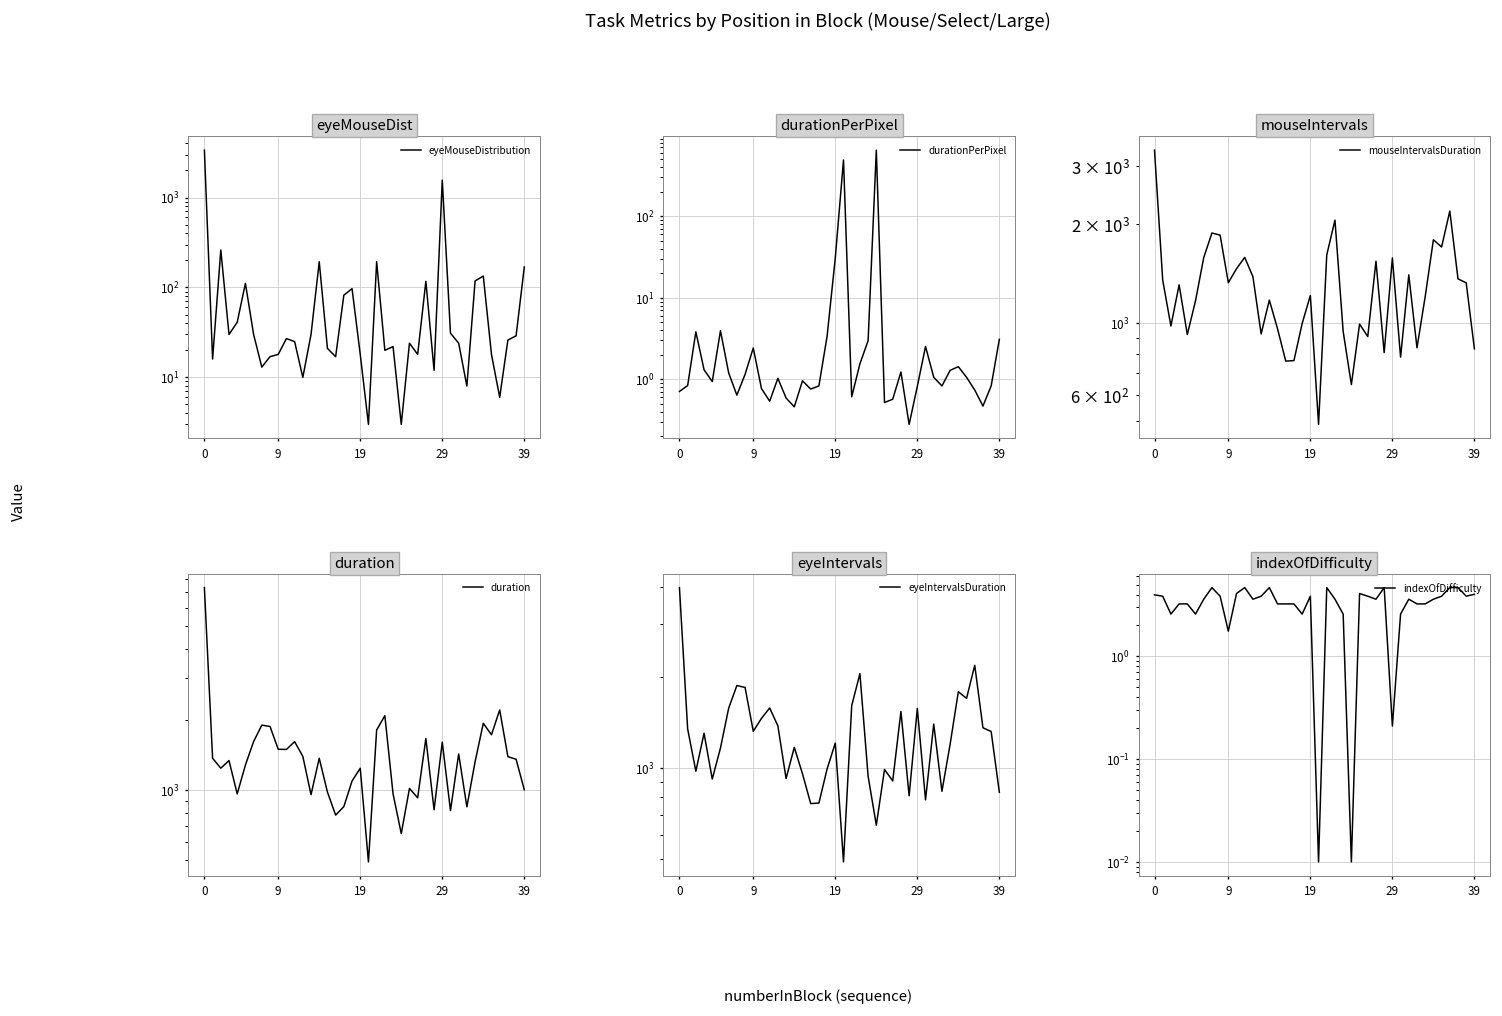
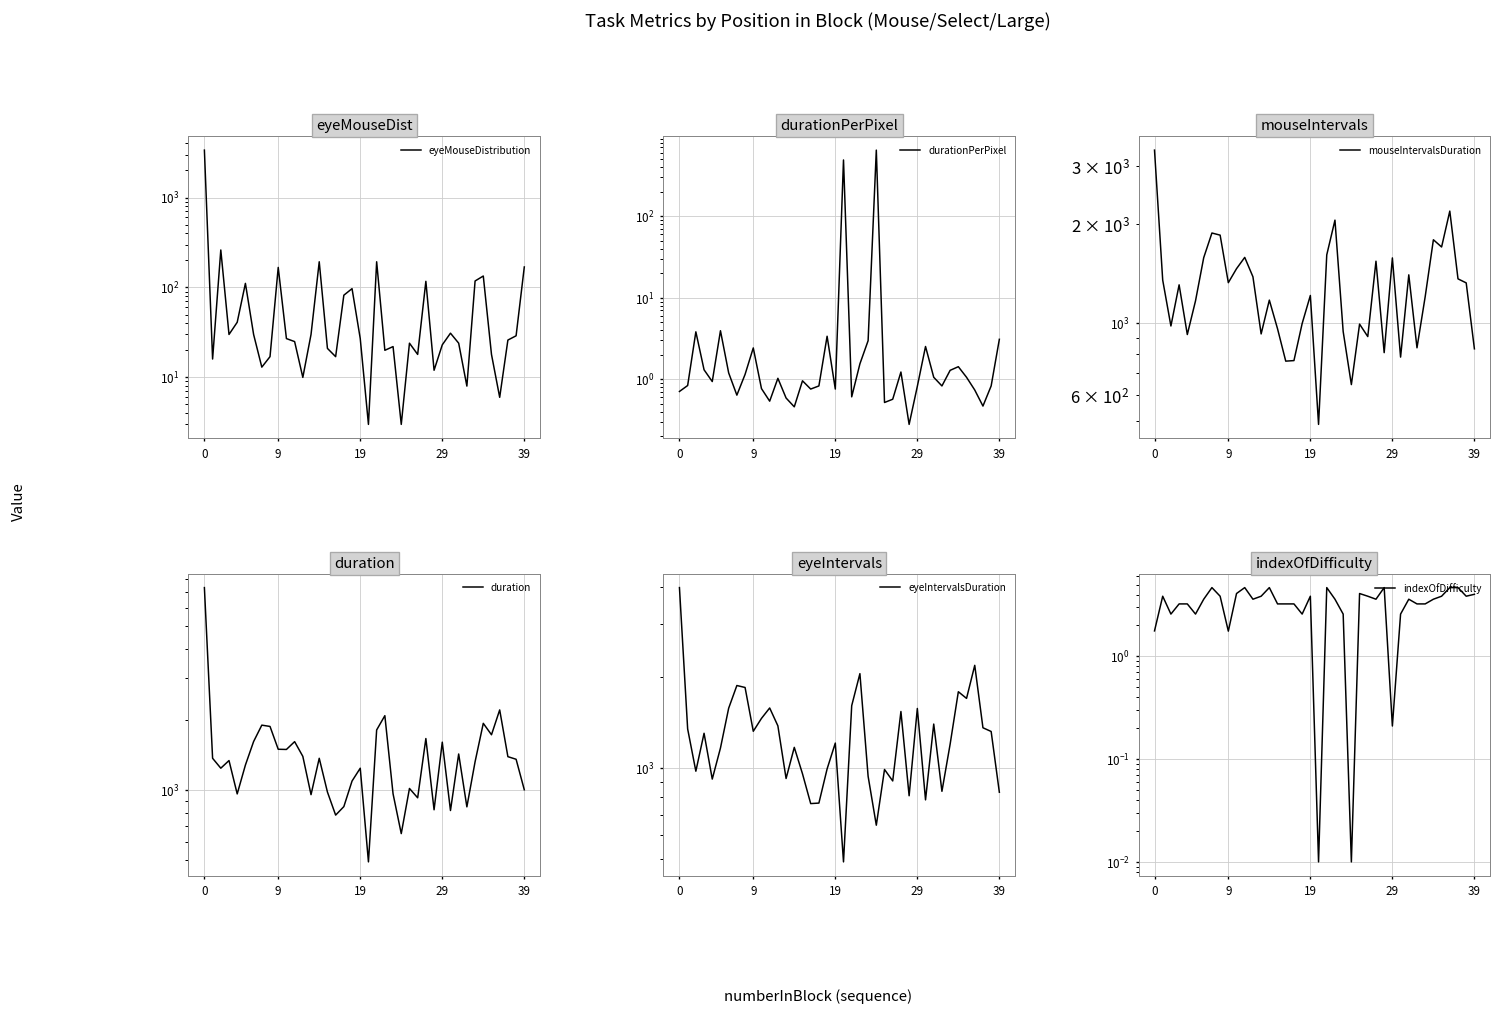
  {
    "eyeMouseDist": {
      "0": 3000,
-     "9": 18,
-     "19": 18,
-     "29": 1600,
+     "9": 170,
+     "19": 27,
+     "29": 23,
      "39": 170
    },
    "durationPerPixel": {
      "0": 0.7,
      "9": 2.4,
-     "19": 30,
+     "19": 0.8,
      "29": 0.8,
      "39": 3
    },
    "indexOfDifficulty": {
-     "0": 4,
+     "0": 1.8,
      "9": 1.8,
      "19": 4,
      "29": 0.2,
      "39": 4
    }
  }
